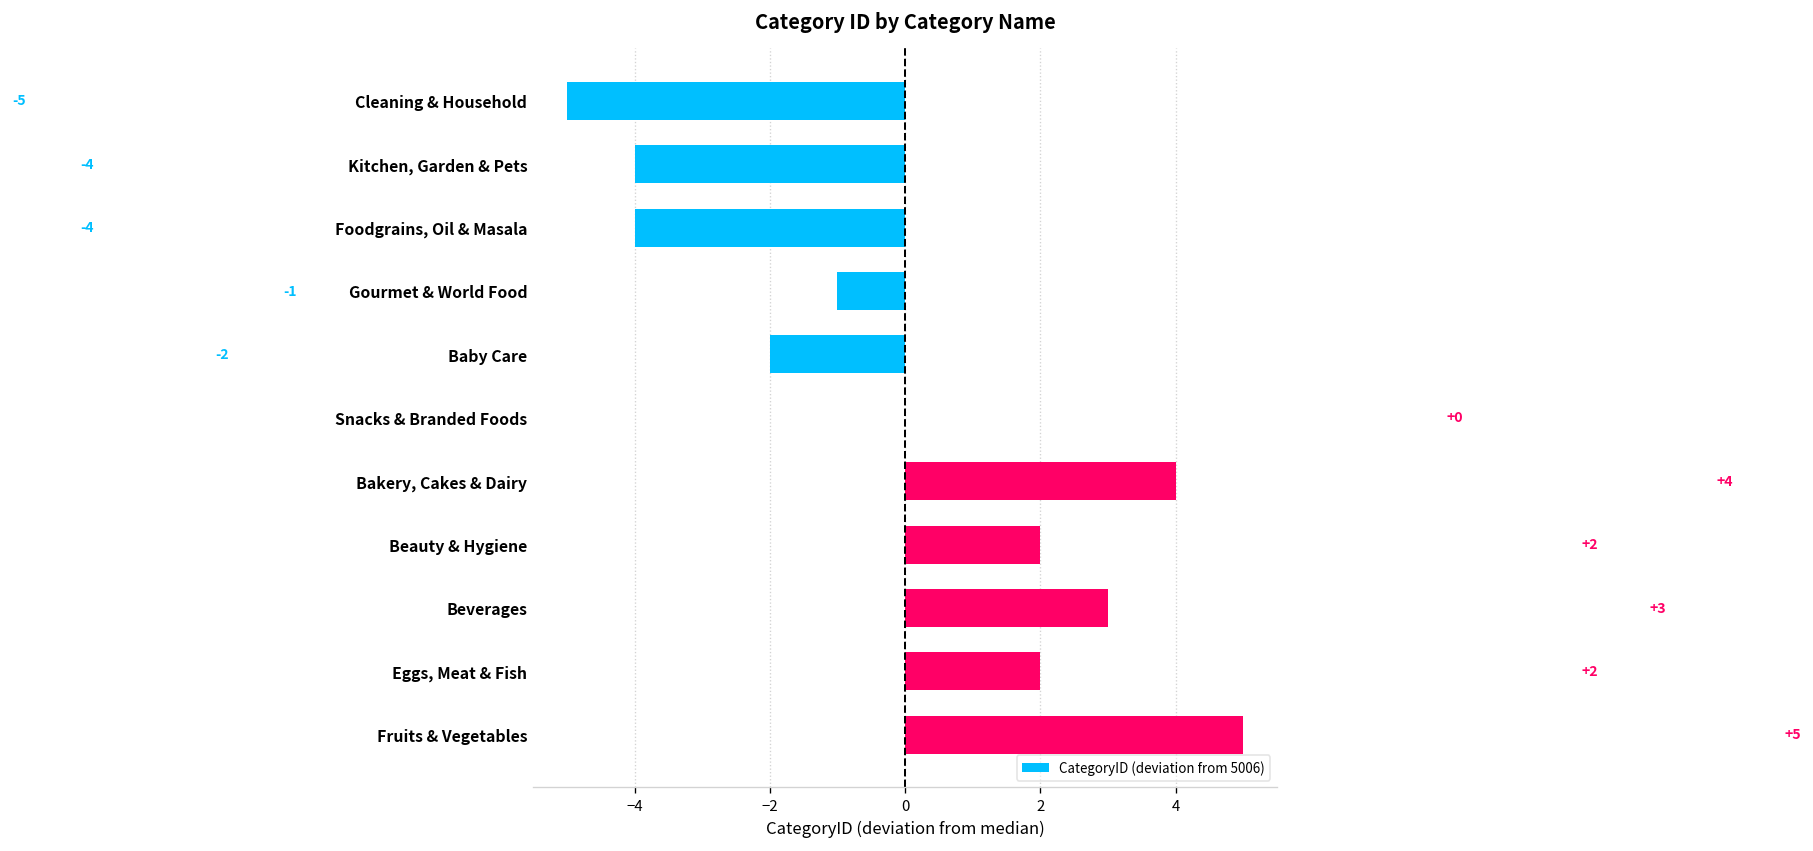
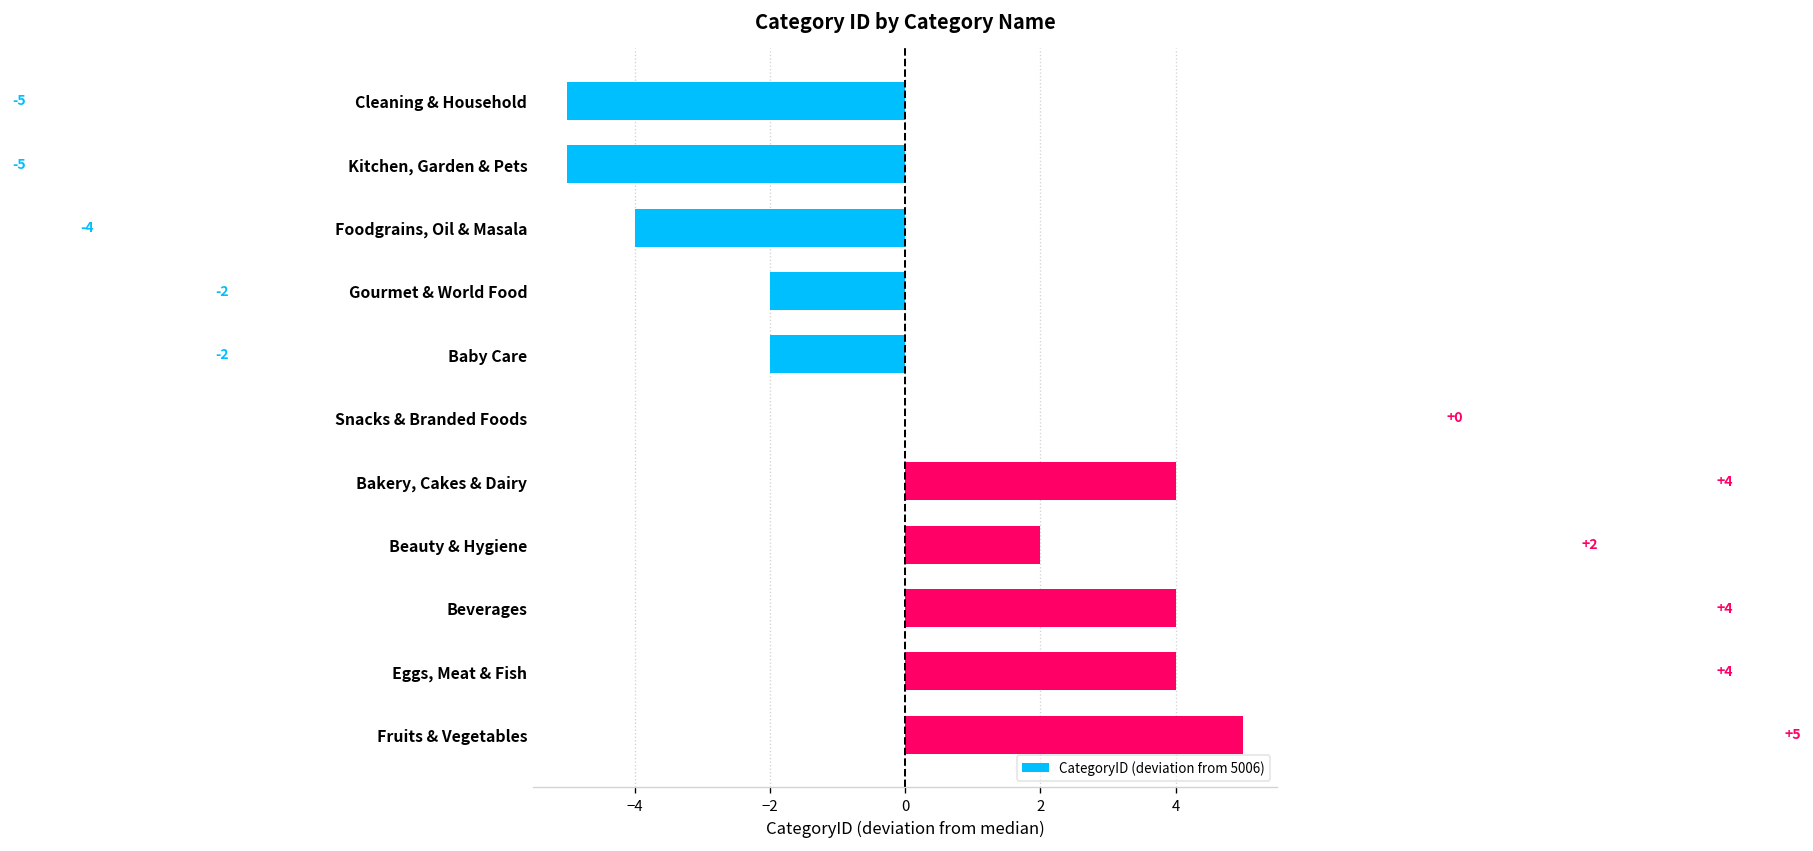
  {
-   "Kitchen, Garden & Pets": "-4",
-   "Gourmet & World Food": "-1",
-   "Beverages": "+3",
-   "Eggs, Meat & Fish": "+2"
+   "Kitchen, Garden & Pets": "-5",
+   "Gourmet & World Food": "-2",
+   "Beverages": "+4",
+   "Eggs, Meat & Fish": "+4"
  }
